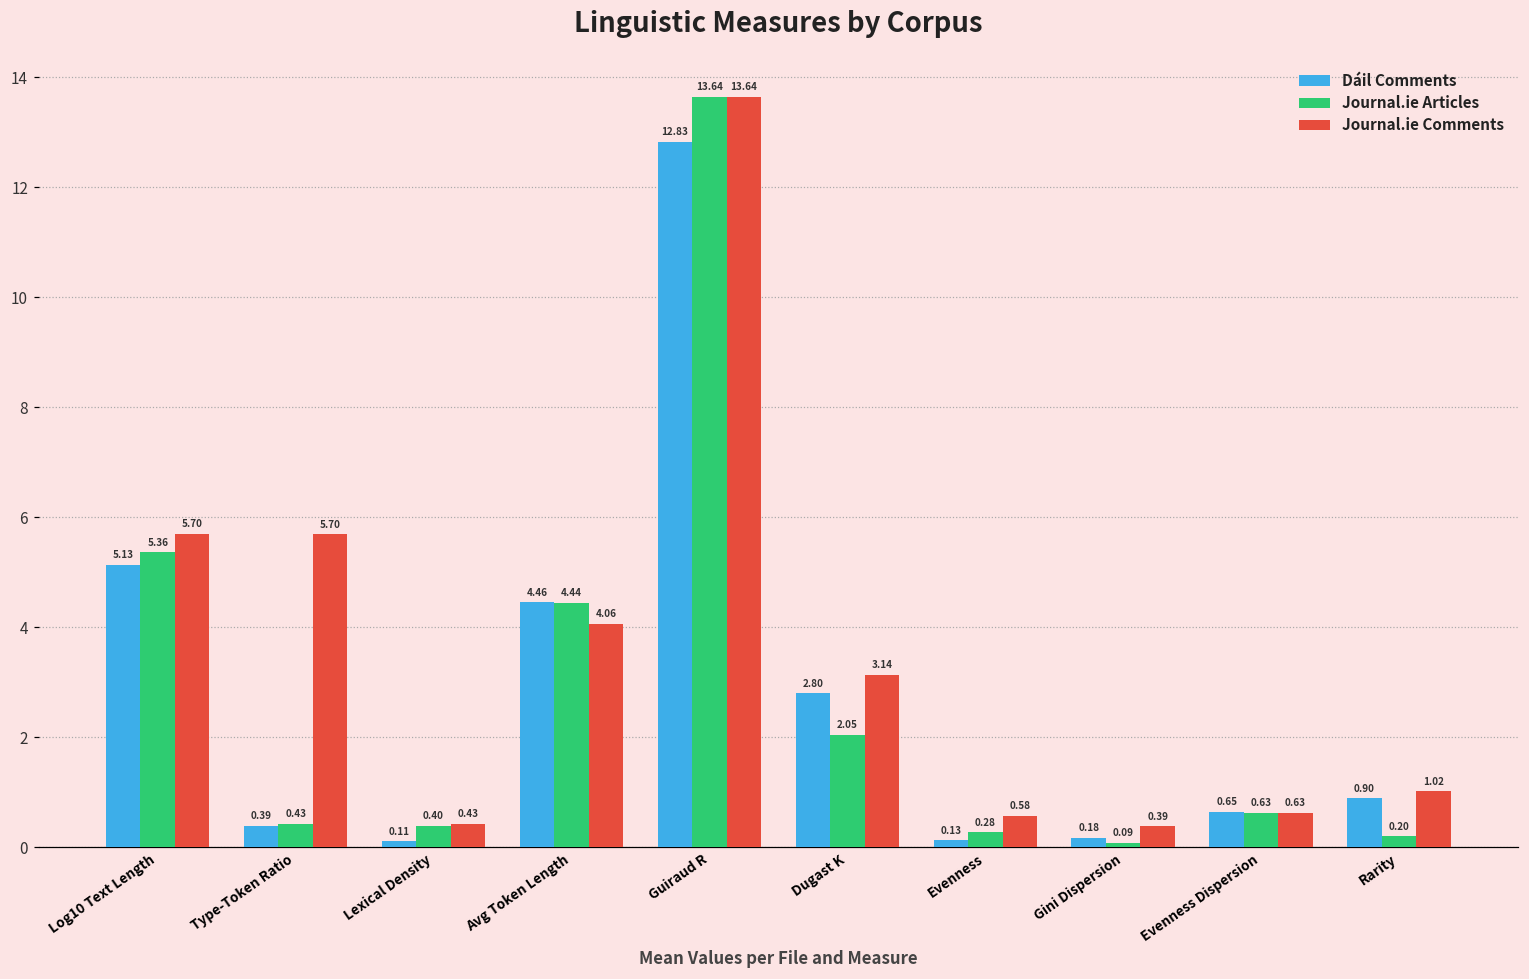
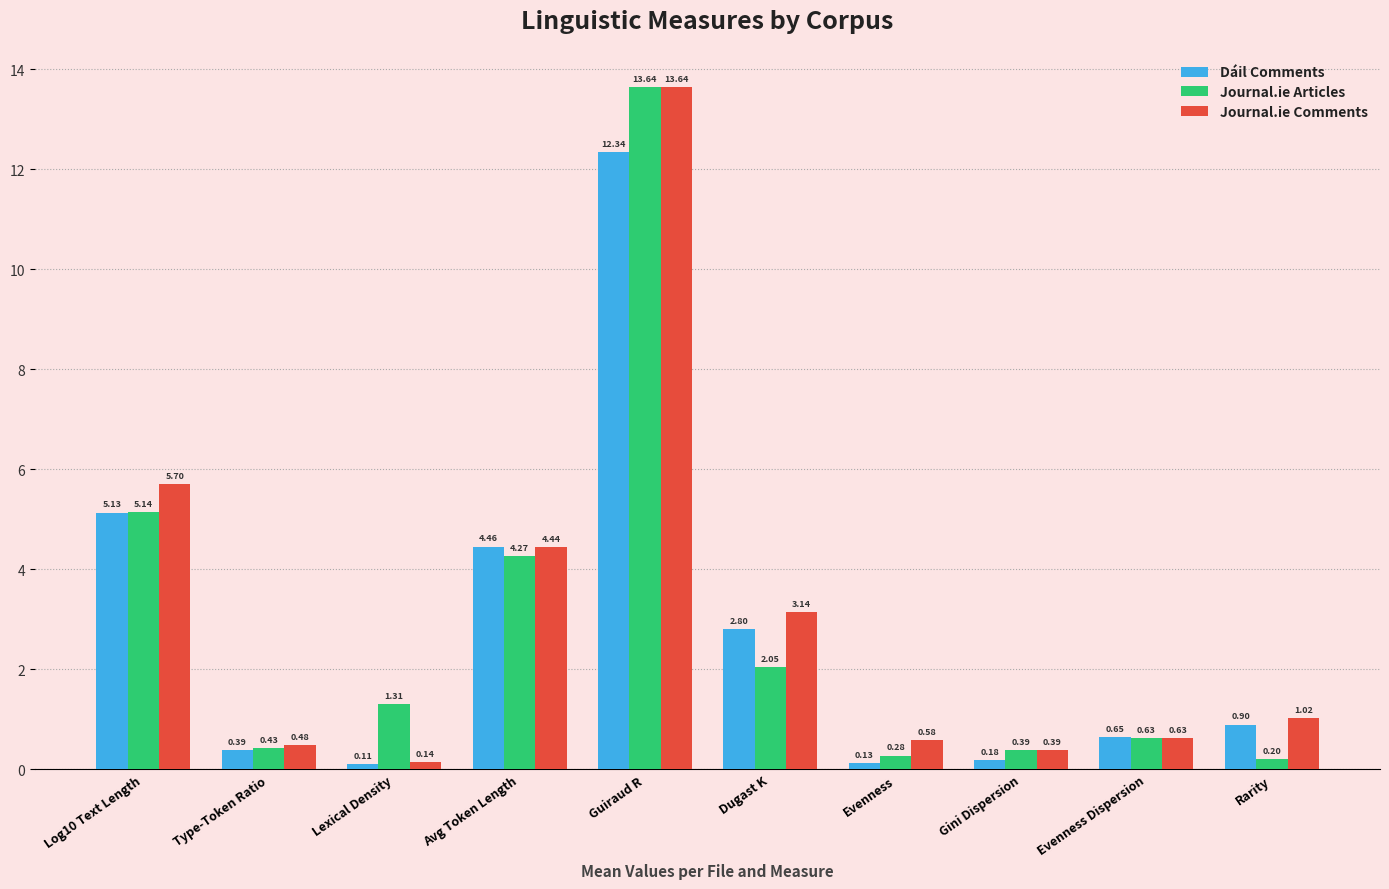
  {
    "Dáil Comments": {
      "Log10 Text Length": 5.13,
      "Type-Token Ratio": 0.39,
      "Lexical Density": 0.11,
      "Avg Token Length": 4.46,
-     "Guiraud R": 12.83,
+     "Guiraud R": 12.34,
      "Dugast K": 2.80,
      "Evenness": 0.13,
      "Gini Dispersion": 0.18,
      "Evenness Dispersion": 0.65,
      "Rarity": 0.90
    },
    "Journal.ie Articles": {
-     "Log10 Text Length": 5.36,
+     "Log10 Text Length": 5.14,
      "Type-Token Ratio": 0.43,
-     "Lexical Density": 0.40,
-     "Avg Token Length": 4.44,
+     "Lexical Density": 1.31,
+     "Avg Token Length": 4.27,
      "Guiraud R": 13.64,
      "Dugast K": 2.05,
      "Evenness": 0.28,
-     "Gini Dispersion": 0.09,
+     "Gini Dispersion": 0.39,
      "Evenness Dispersion": 0.63,
      "Rarity": 0.20
    },
    "Journal.ie Comments": {
      "Log10 Text Length": 5.70,
-     "Type-Token Ratio": 5.70,
-     "Lexical Density": 0.43,
-     "Avg Token Length": 4.06,
+     "Type-Token Ratio": 0.48,
+     "Lexical Density": 0.14,
+     "Avg Token Length": 4.44,
      "Guiraud R": 13.64,
      "Dugast K": 3.14,
      "Evenness": 0.58,
      "Gini Dispersion": 0.39,
      "Evenness Dispersion": 0.63,
      "Rarity": 1.02
    }
  }
